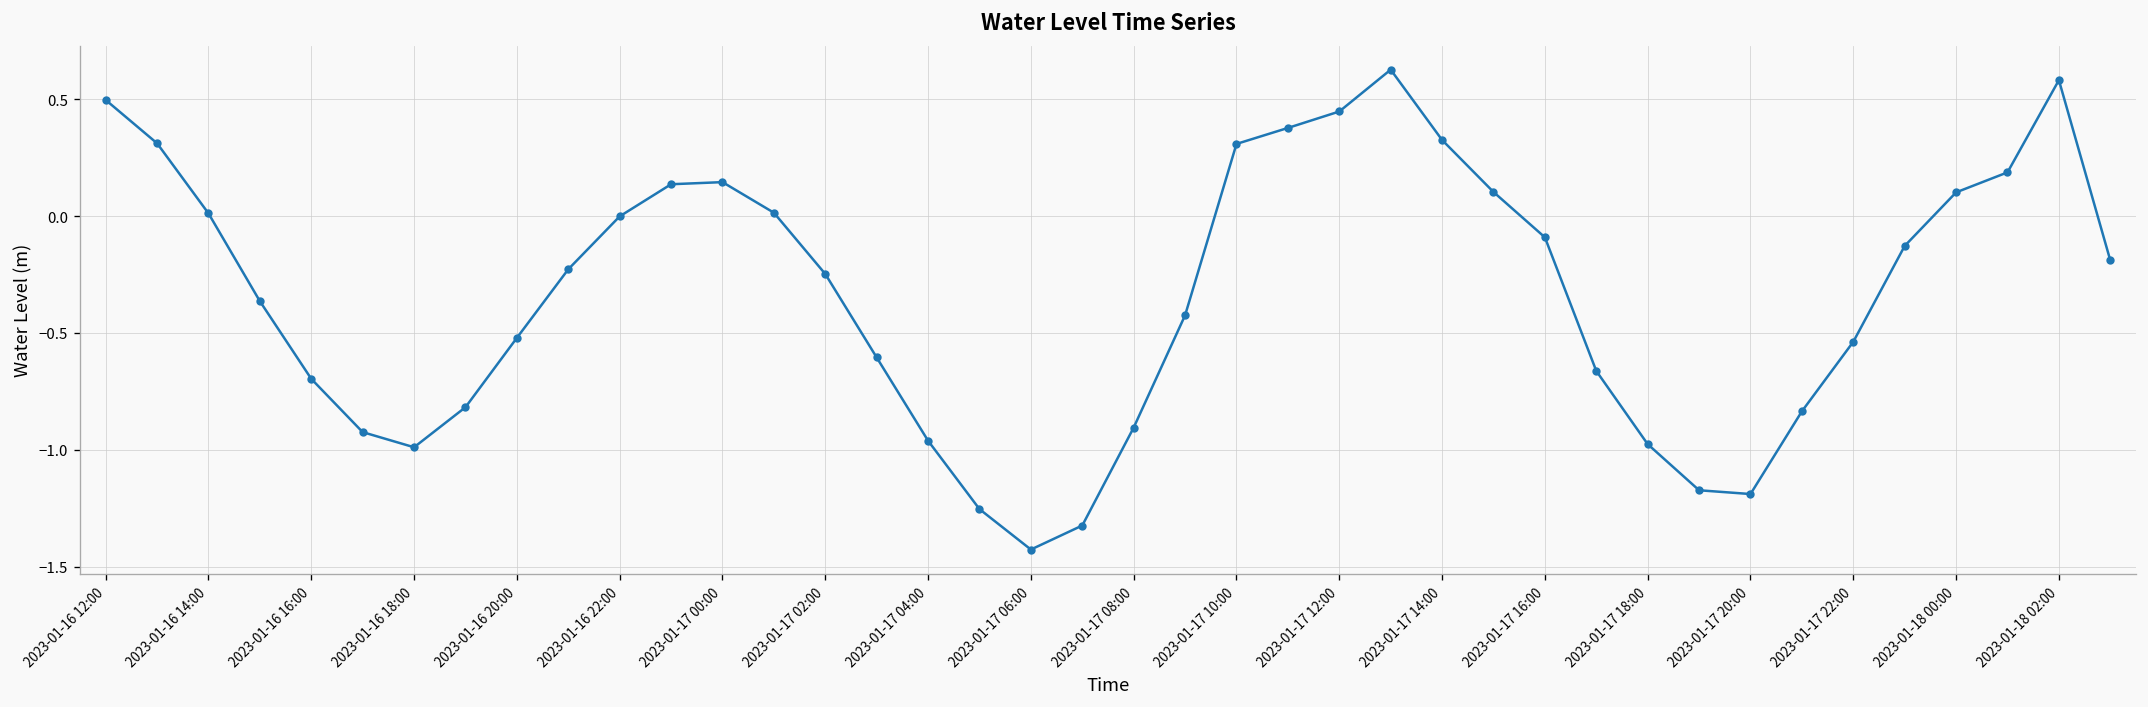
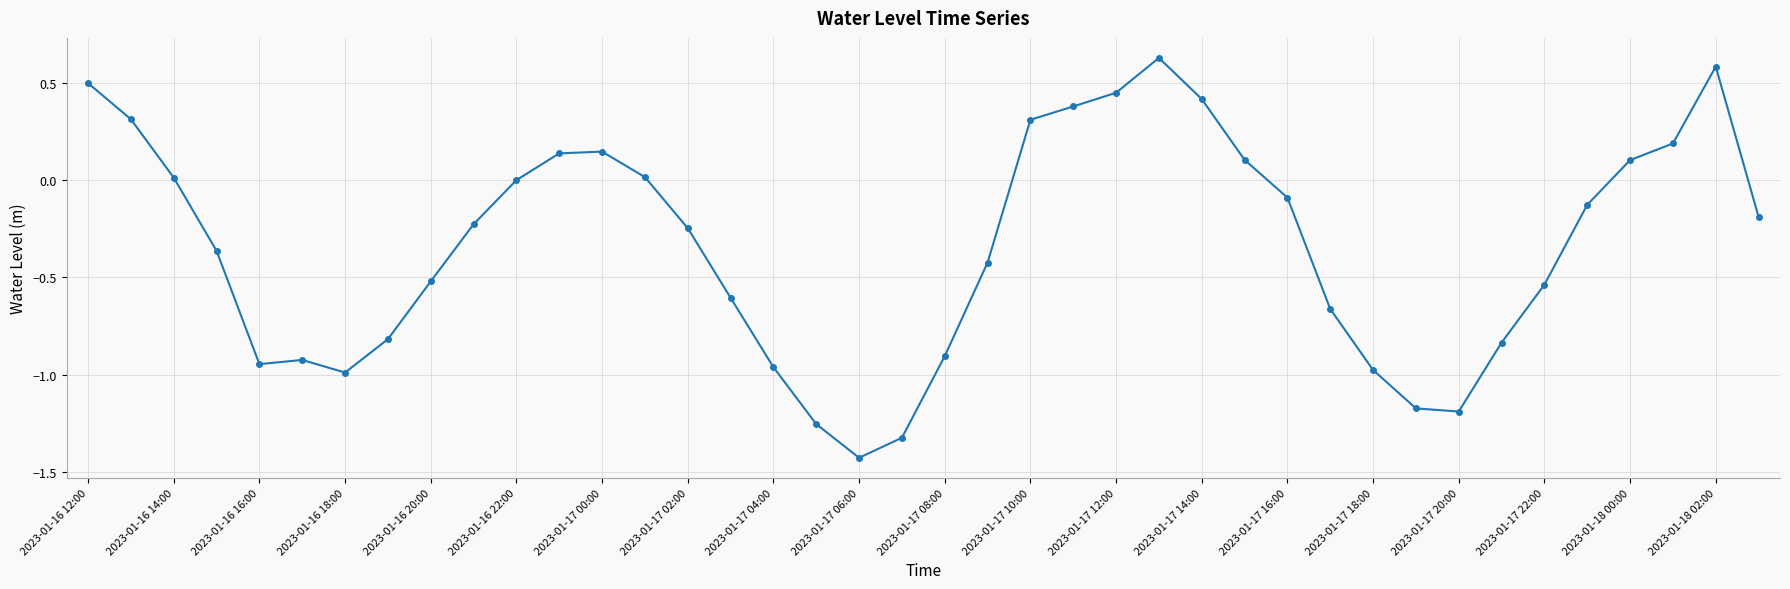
  {
    "2023-01-16 12:00": 0.50,
    "2023-01-16 14:00": 0.01,
-   "2023-01-16 16:00": -0.70,
+   "2023-01-16 16:00": -0.95,
    "2023-01-16 18:00": -0.99,
    "2023-01-16 20:00": -0.52,
    "2023-01-16 22:00": 0.00,
    "2023-01-17 00:00": 0.15,
    "2023-01-17 02:00": -0.25,
    "2023-01-17 04:00": -0.96,
    "2023-01-17 06:00": -1.43,
    "2023-01-17 08:00": -0.91,
    "2023-01-17 10:00": 0.31,
    "2023-01-17 12:00": 0.45,
-   "2023-01-17 14:00": 0.33,
+   "2023-01-17 14:00": 0.42,
    "2023-01-17 16:00": -0.09,
    "2023-01-17 18:00": -0.98,
    "2023-01-17 20:00": -1.19,
    "2023-01-17 22:00": -0.54,
    "2023-01-18 00:00": 0.10,
    "2023-01-18 02:00": 0.58
  }
